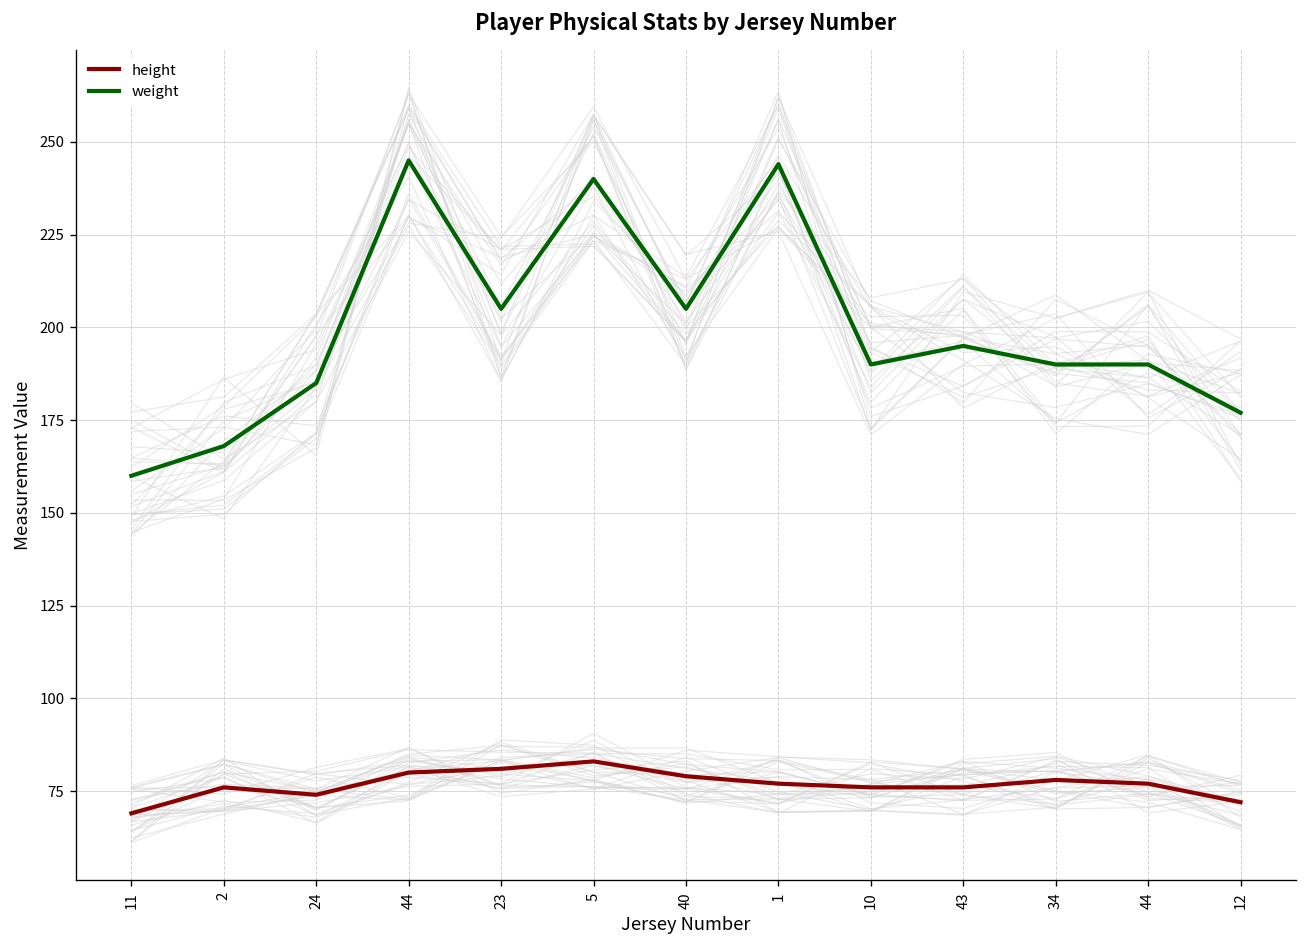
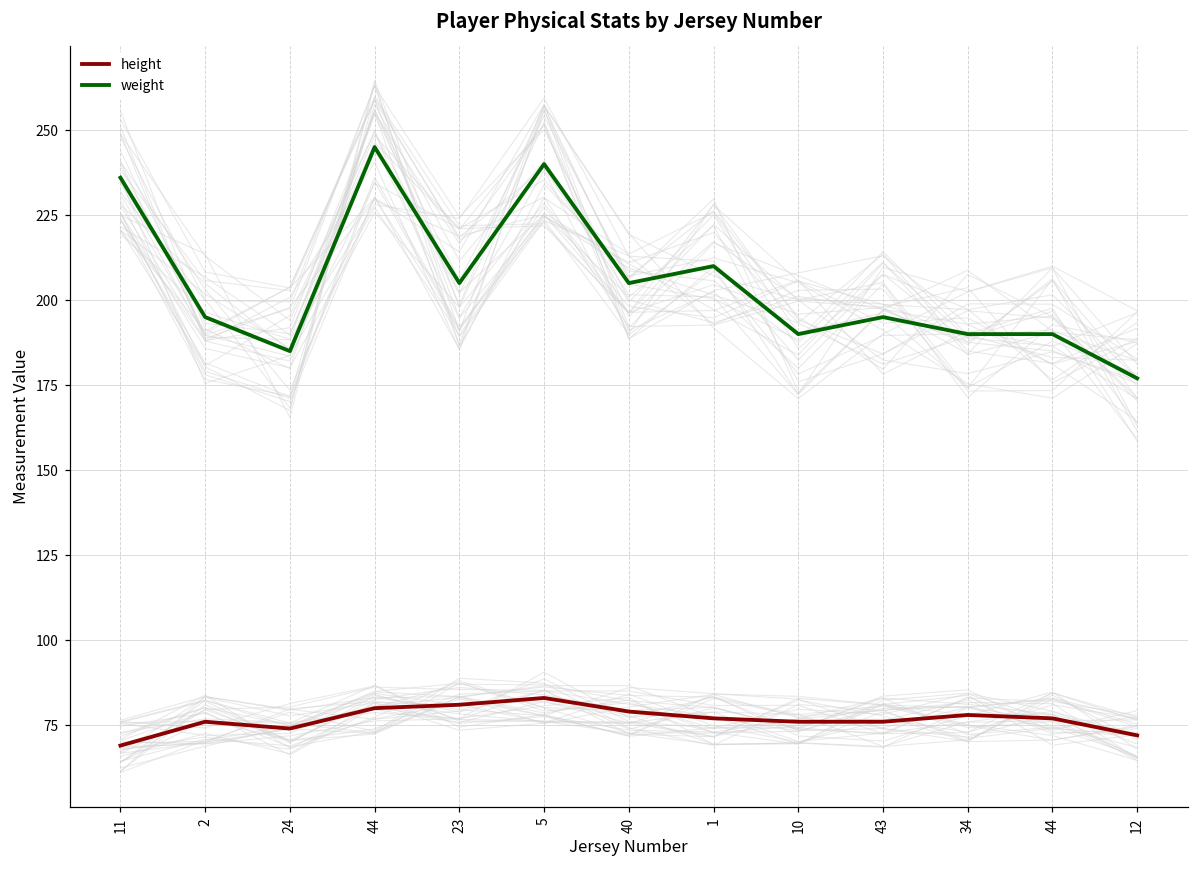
  {
    "weight": {
-     "11": 160,
-     "2": 168,
+     "11": 236,
+     "2": 195,
      "5": 240,
-     "1": 244,
+     "1": 210,
      "43": 195
    }
  }
